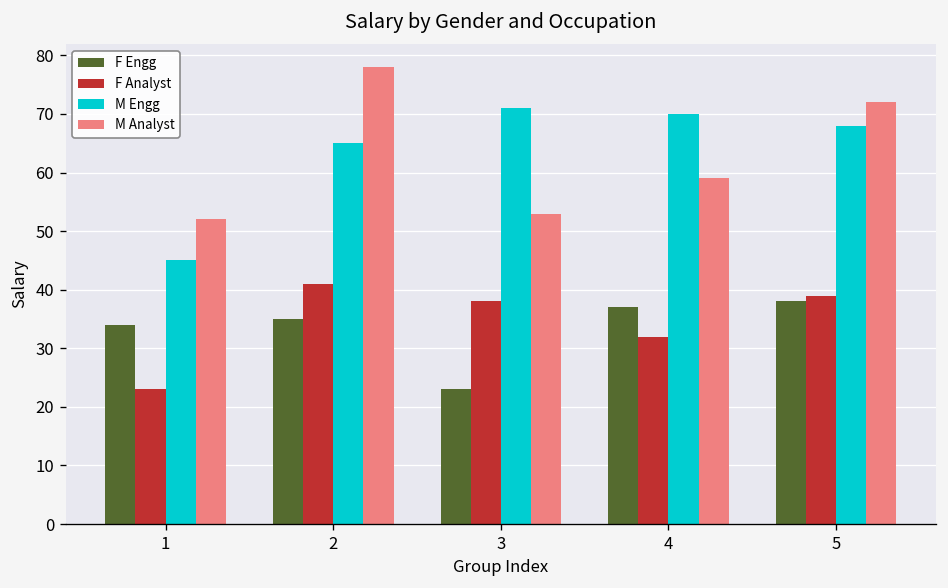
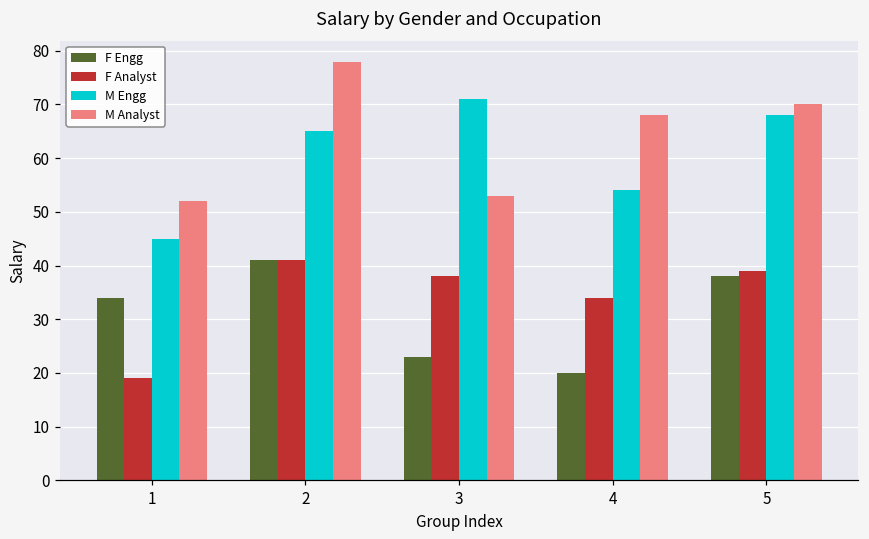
  {
    "F Engg": {
      "1": 34,
-     "2": 35,
+     "2": 41,
      "3": 23,
-     "4": 37,
+     "4": 20,
      "5": 38
    },
    "F Analyst": {
-     "1": 23,
+     "1": 19,
      "2": 41,
      "3": 38,
-     "4": 32,
+     "4": 34,
      "5": 39
    },
    "M Engg": {
      "1": 45,
      "2": 65,
      "3": 71,
-     "4": 70,
+     "4": 54,
      "5": 68
    },
    "M Analyst": {
      "1": 52,
      "2": 78,
      "3": 53,
-     "4": 59,
-     "5": 72
+     "4": 68,
+     "5": 70
    }
  }
